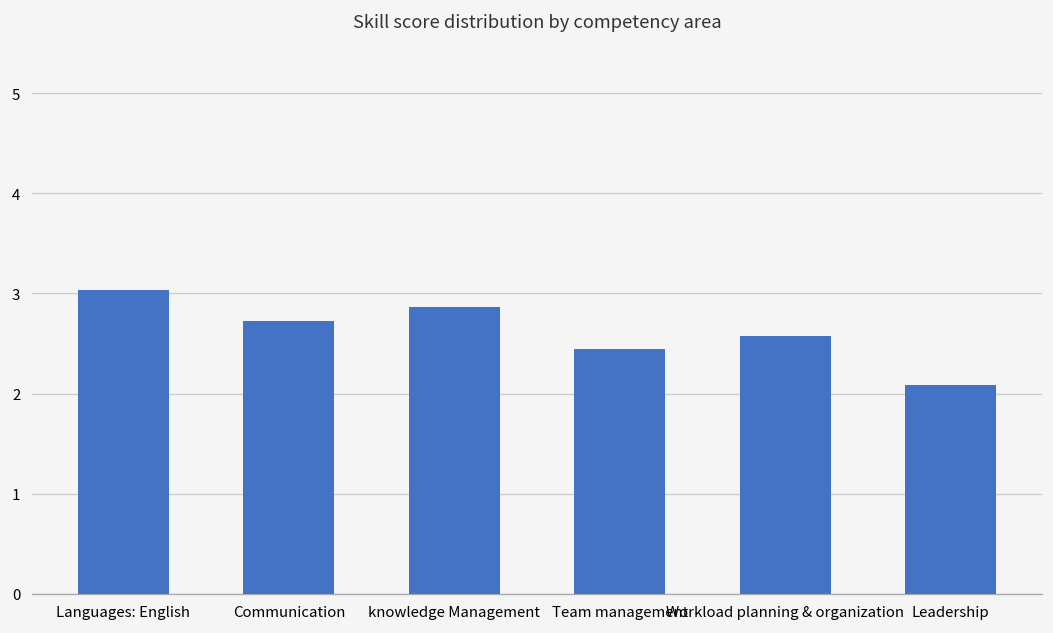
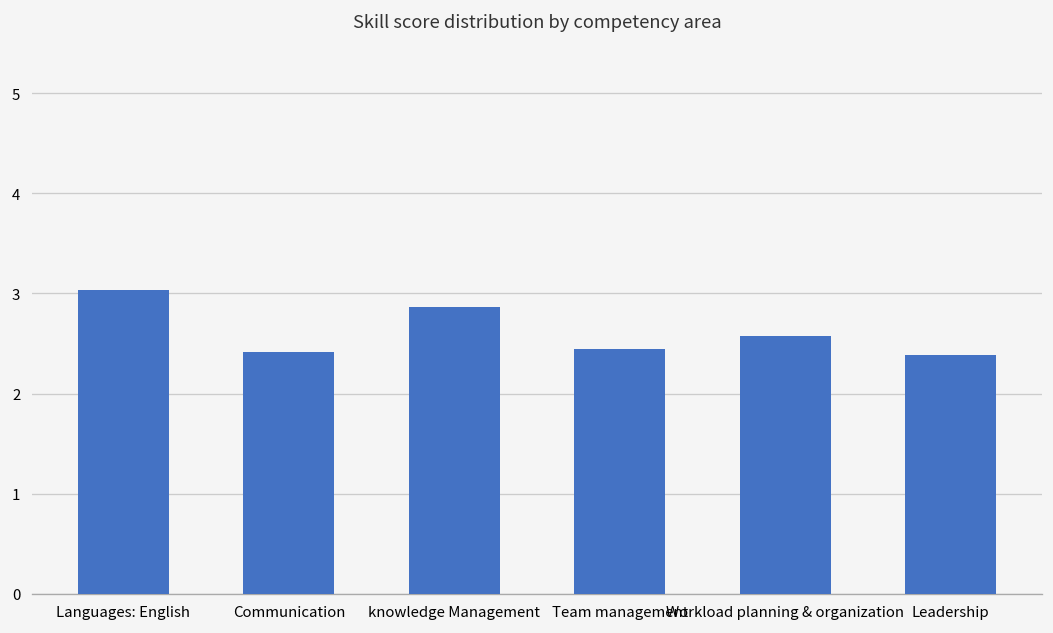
  {
    "Languages: English": 3.0,
-   "Communication": 2.7,
+   "Communication": 2.4,
    "knowledge Management": 2.9,
    "Workload planning & organization": 2.6,
-   "Leadership": 2.1
+   "Leadership": 2.4
  }
